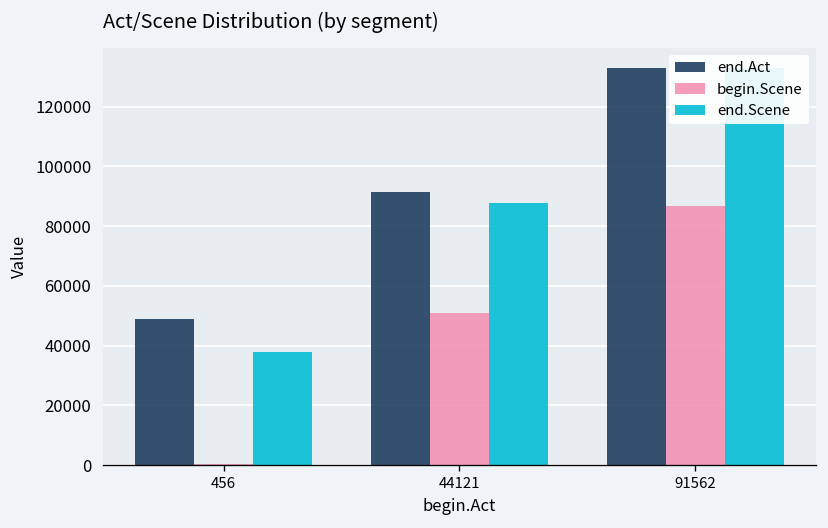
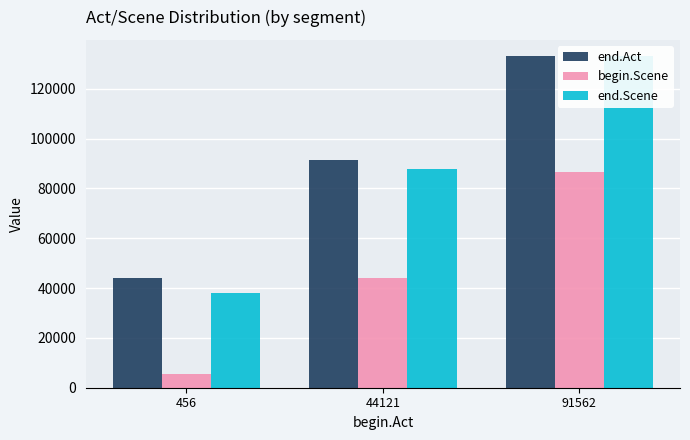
  {
    "end.Act": {
-     "456": 49000,
+     "456": 44000,
      "44121": 92000,
      "91562": 133000
    },
    "begin.Scene": {
-     "456": 0,
-     "44121": 51000,
+     "456": 6000,
+     "44121": 44000,
      "91562": 87000
    },
    "end.Scene": {
      "456": 38000,
      "44121": 88000
    }
  }
